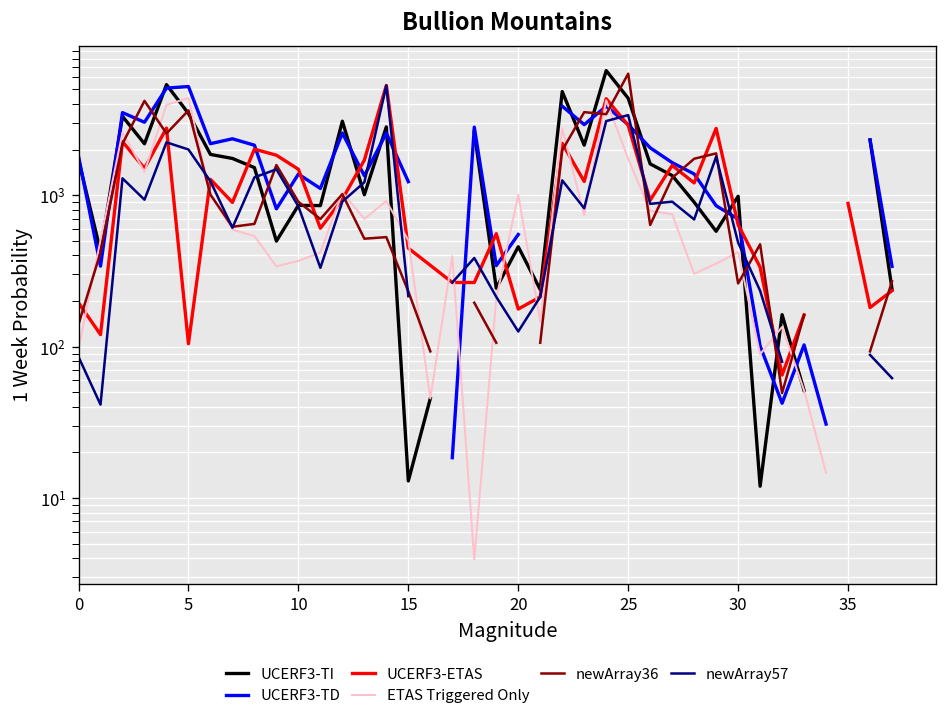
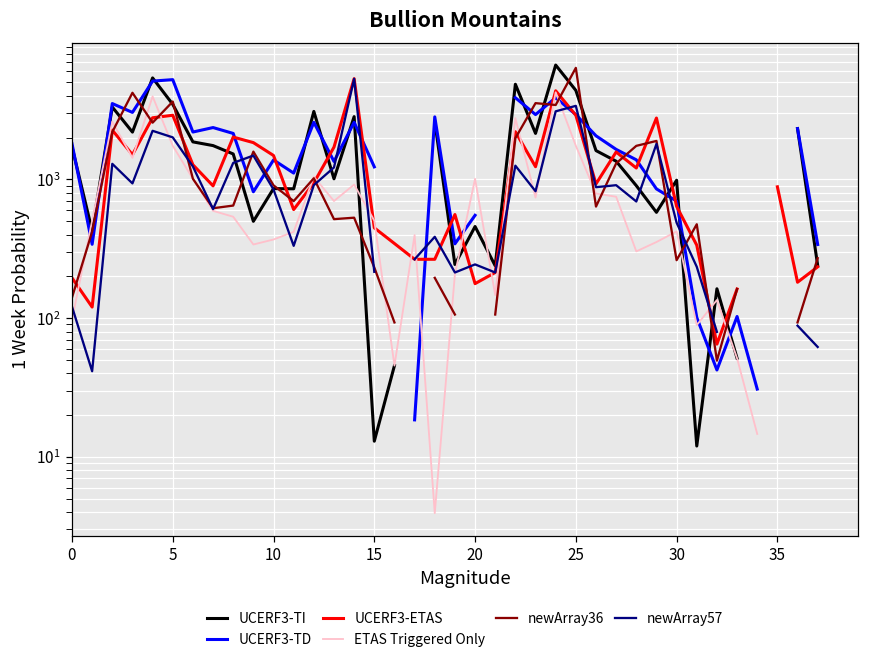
  {
    "UCERF3-TI": {
      "0": 1700,
      "5": 3500,
      "15": 13,
      "20": 460,
      "25": 4400,
      "30": 1000
    },
    "UCERF3-TD": {
      "0": 1800,
      "5": 5200,
      "10": 1400,
      "15": 1200,
      "20": 600,
      "30": 700
    },
    "UCERF3-ETAS": {
      "0": 190,
-     "5": 100,
+     "5": 2900,
      "10": 1500,
      "15": 450,
      "20": 180,
      "30": 600,
      "35": 900
    },
    "ETAS Triggered Only": {
      "0": 100,
-     "5": 4400,
+     "5": 1700,
      "10": 370,
      "15": 500,
      "20": 1000,
      "25": 1700,
      "30": 420
    },
    "newArray36": {
      "0": 140,
      "5": 3600,
      "10": 900,
      "15": 230,
      "25": 6000,
      "30": 260
    },
    "newArray57": {
-     "0": 90,
+     "0": 120,
      "5": 2000,
      "15": 220,
-     "20": 130,
+     "20": 240,
      "25": 3400,
      "30": 490
    }
  }
